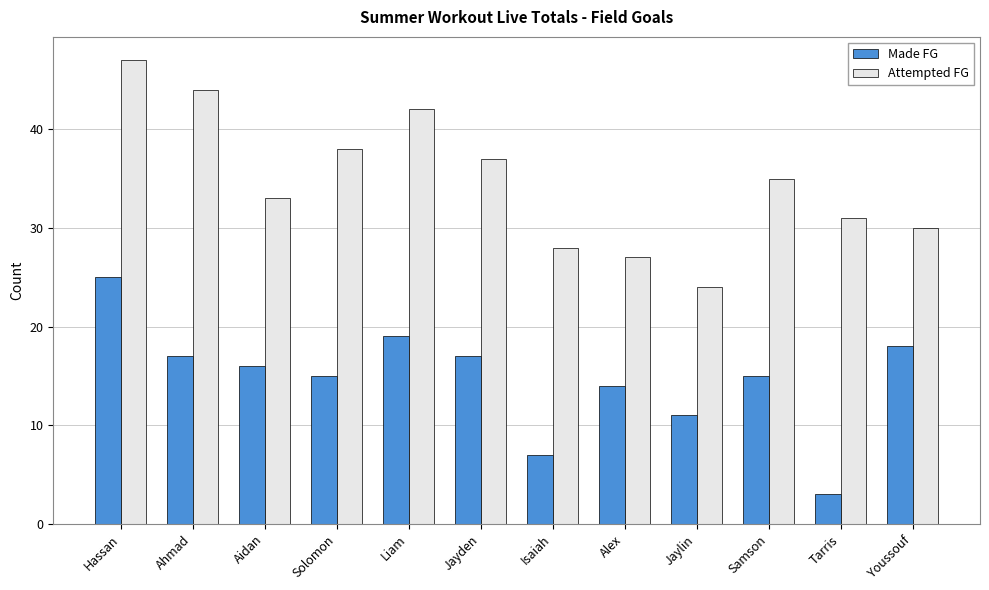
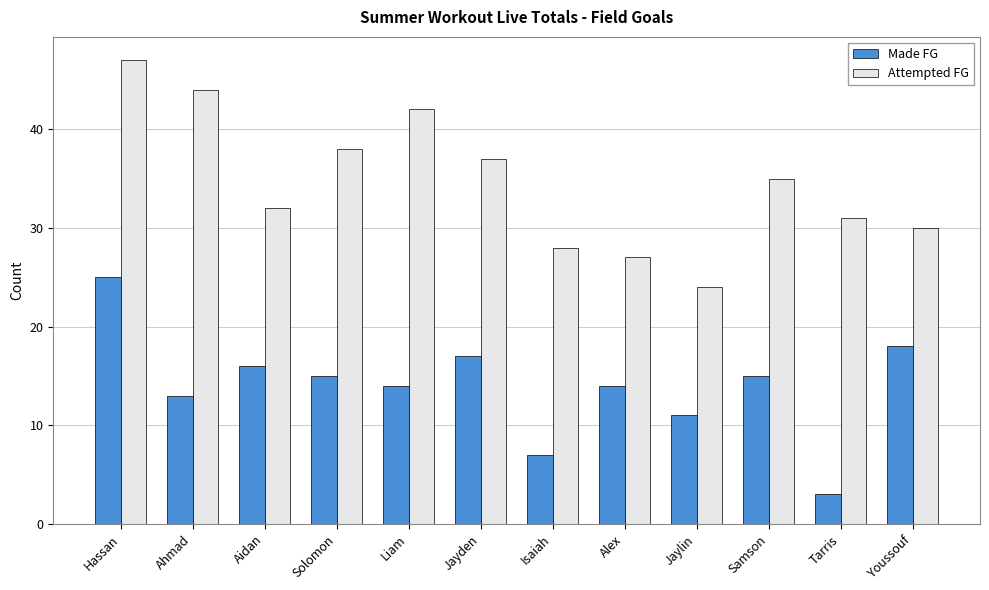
  {
    "Made FG": {
      "Hassan": 25,
-     "Ahmad": 17,
+     "Ahmad": 13,
      "Aidan": 16,
      "Solomon": 15,
-     "Liam": 19,
+     "Liam": 14,
      "Jayden": 17,
      "Isaiah": 7,
      "Alex": 14,
      "Jaylin": 11,
      "Samson": 15,
      "Tarris": 3,
      "Youssouf": 18
    },
    "Attempted FG": {
      "Hassan": 47,
      "Ahmad": 44,
-     "Aidan": 33,
+     "Aidan": 32,
      "Solomon": 38,
      "Liam": 42,
      "Jayden": 37,
      "Isaiah": 28,
      "Alex": 27,
      "Jaylin": 24,
      "Samson": 35,
      "Tarris": 31,
      "Youssouf": 30
    }
  }
